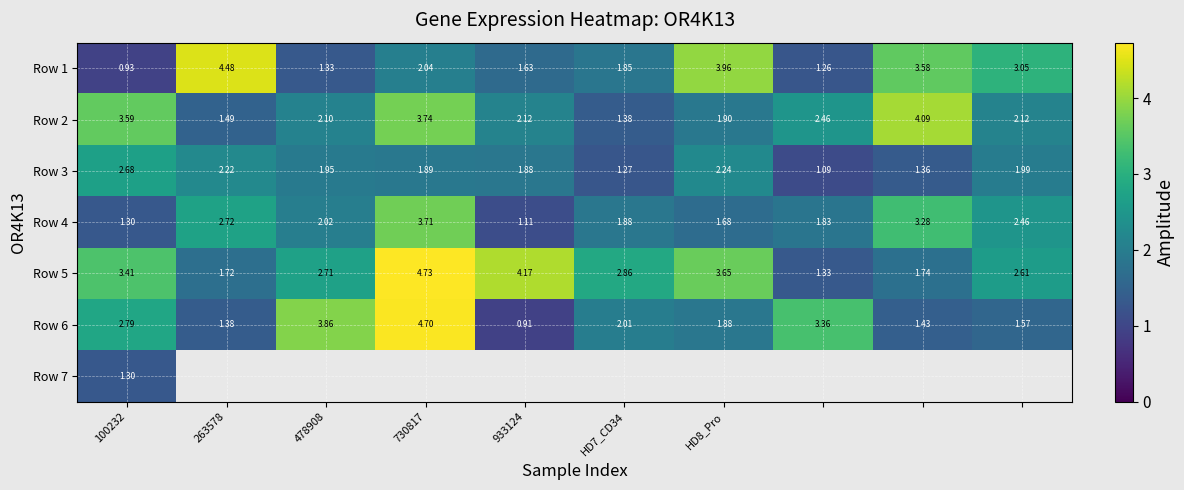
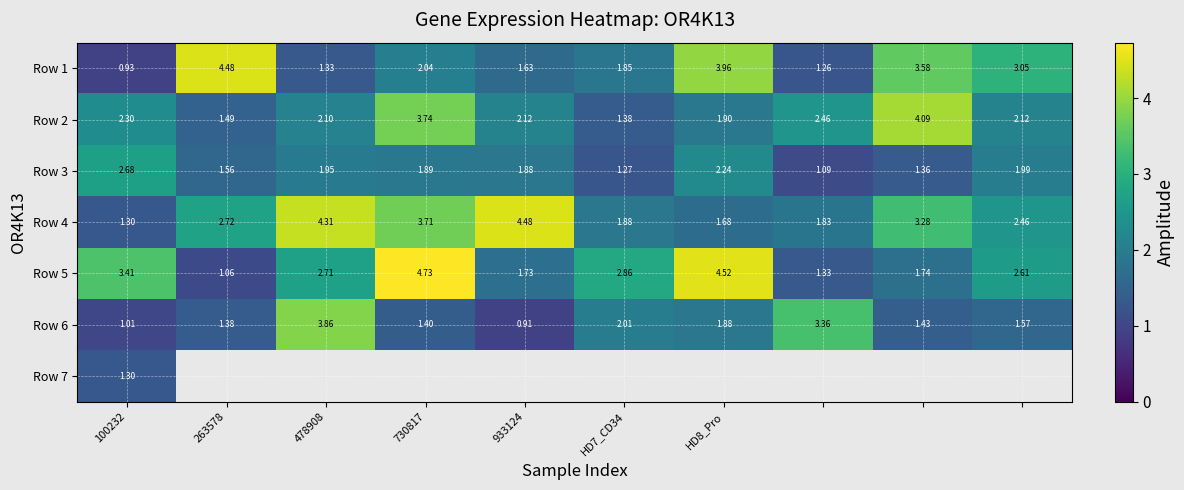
  {
    "Row 1": {
      "100232": 0.93,
      "263578": 4.48,
      "478908": 1.33,
      "730817": 2.04,
      "933124": 1.63,
      "HD7_CD34": 1.85,
      "HD8_Pro": 3.96
    },
    "Row 2": {
-     "100232": 3.59,
+     "100232": 2.30,
      "263578": 1.49,
      "478908": 2.10,
      "730817": 3.74,
      "933124": 2.12,
      "HD7_CD34": 1.38,
      "HD8_Pro": 1.90
    },
    "Row 3": {
      "100232": 2.68,
-     "263578": 2.22,
+     "263578": 1.56,
      "478908": 1.95,
      "730817": 1.89,
      "933124": 1.88,
      "HD7_CD34": 1.27,
      "HD8_Pro": 2.24
    },
    "Row 4": {
      "100232": 1.30,
      "263578": 2.72,
-     "478908": 2.02,
+     "478908": 4.31,
      "730817": 3.71,
-     "933124": 1.11,
+     "933124": 4.48,
      "HD7_CD34": 1.88,
      "HD8_Pro": 1.68
    },
    "Row 5": {
      "100232": 3.41,
-     "263578": 1.72,
+     "263578": 1.06,
      "478908": 2.71,
      "730817": 4.73,
-     "933124": 4.17,
+     "933124": 1.73,
      "HD7_CD34": 2.86,
-     "HD8_Pro": 3.65
+     "HD8_Pro": 4.52
    },
    "Row 6": {
-     "100232": 2.79,
+     "100232": 1.01,
      "263578": 1.38,
      "478908": 3.86,
-     "730817": 4.70,
+     "730817": 1.40,
      "933124": 0.91,
      "HD7_CD34": 2.01,
      "HD8_Pro": 1.88
    },
    "Row 7": {
      "100232": 1.30
    }
  }
